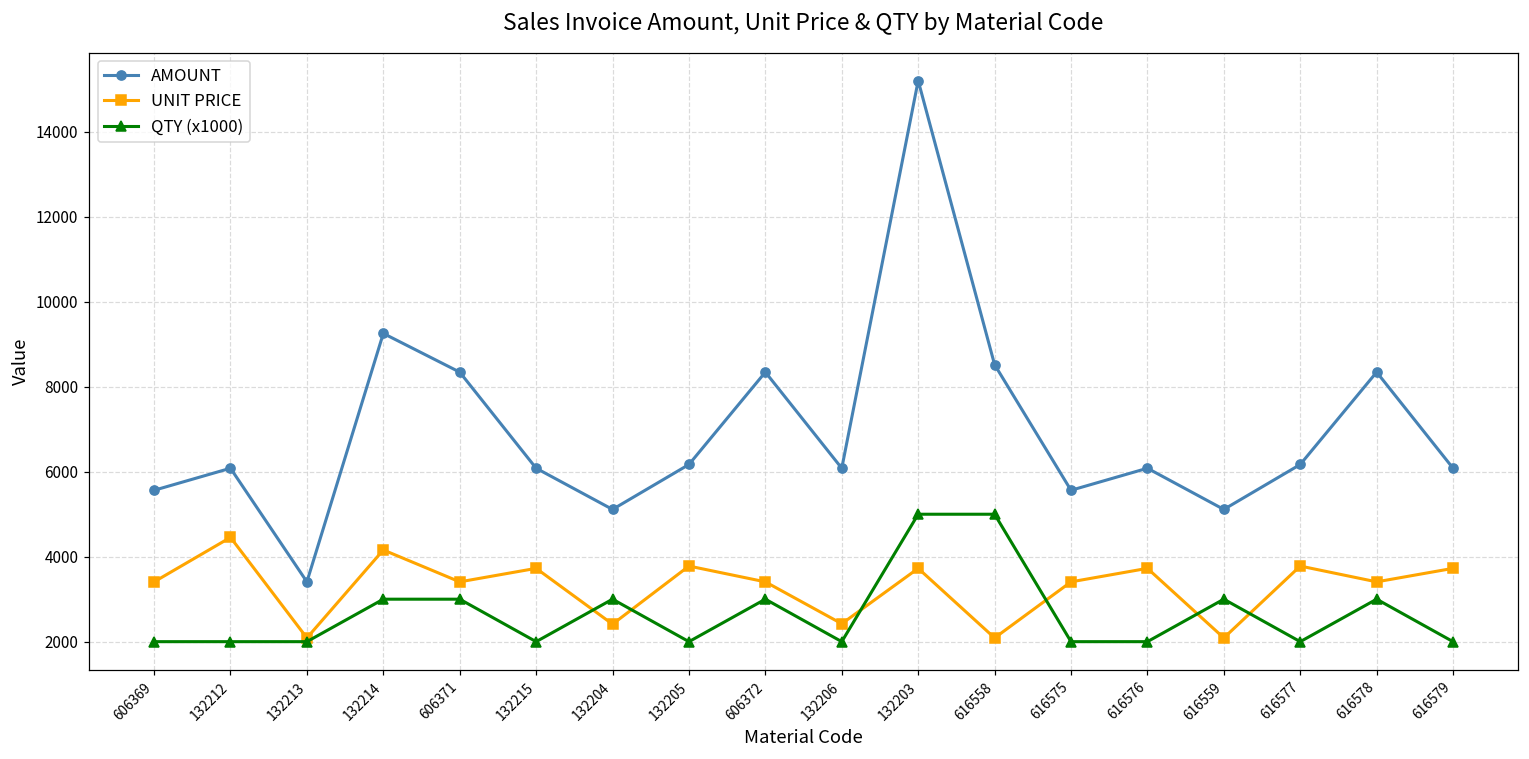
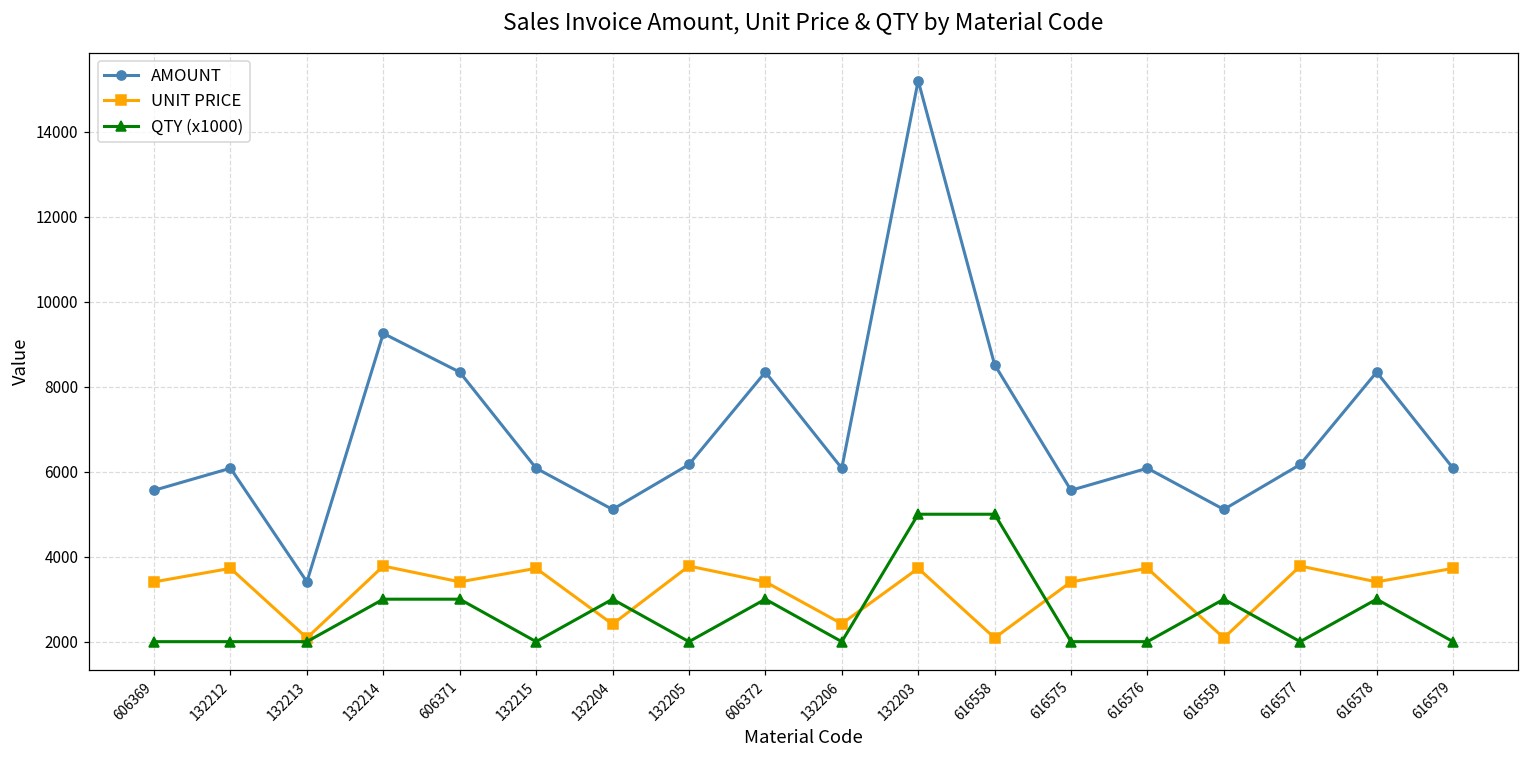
  {
    "AMOUNT": {
      "606369": 5600,
      "132212": 6100,
      "132213": 3400,
      "132214": 9300,
      "606371": 8300,
      "132215": 6100,
      "132204": 5100,
      "132205": 6200,
      "606372": 8300,
      "132206": 6100,
      "132203": 15200,
      "616558": 8500,
      "616575": 5600,
      "616576": 6100,
      "616559": 5100,
      "616577": 6200,
      "616578": 8300,
      "616579": 6100
    },
    "UNIT PRICE": {
      "606369": 3400,
-     "132212": 4500,
+     "132212": 3700,
      "132213": 2100,
-     "132214": 4200,
+     "132214": 3800,
      "606371": 3400,
      "132215": 3700,
      "132204": 2400,
      "132205": 3800,
      "606372": 3400,
      "132206": 2400,
      "132203": 3700,
      "616558": 2100,
      "616575": 3400,
      "616576": 3700,
      "616559": 2100,
      "616577": 3800,
      "616578": 3400,
      "616579": 3700
    },
    "QTY (x1000)": {
      "606369": 2000,
      "132212": 2000,
      "132213": 2000,
      "132214": 3000,
      "606371": 3000,
      "132215": 2000,
      "132204": 3000,
      "132205": 2000,
      "606372": 3000,
      "132206": 2000,
      "132203": 5000,
      "616558": 5000,
      "616575": 2000,
      "616576": 2000,
      "616559": 3000,
      "616577": 2000,
      "616578": 3000,
      "616579": 2000
    }
  }
